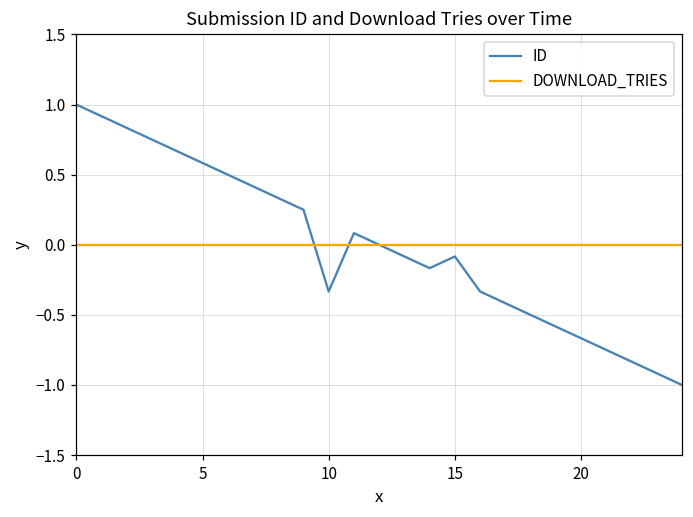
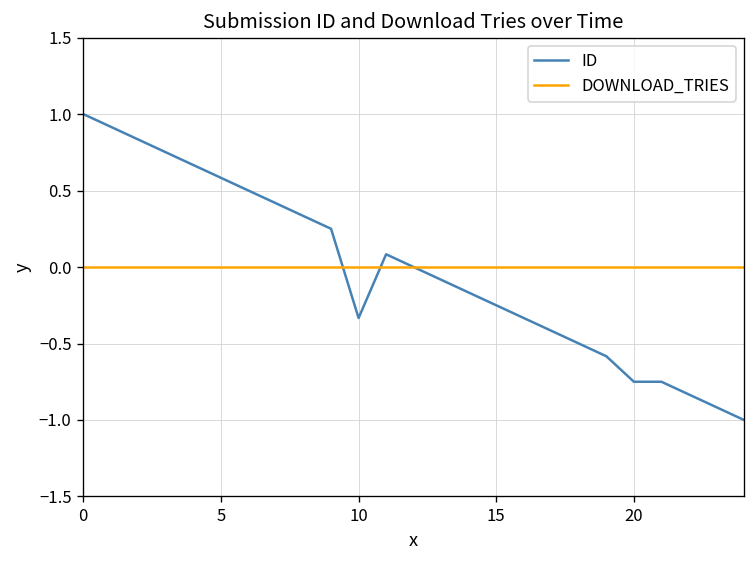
  {
    "ID": {
      "0": 1.00,
      "5": 0.58,
      "10": -0.33,
-     "15": -0.08,
-     "20": -0.67
+     "15": -0.25,
+     "20": -0.75
    },
    "DOWNLOAD_TRIES": {
      "0": 0.00,
      "5": 0.00,
      "10": 0.00,
      "15": 0.00,
      "20": 0.00
    }
  }
